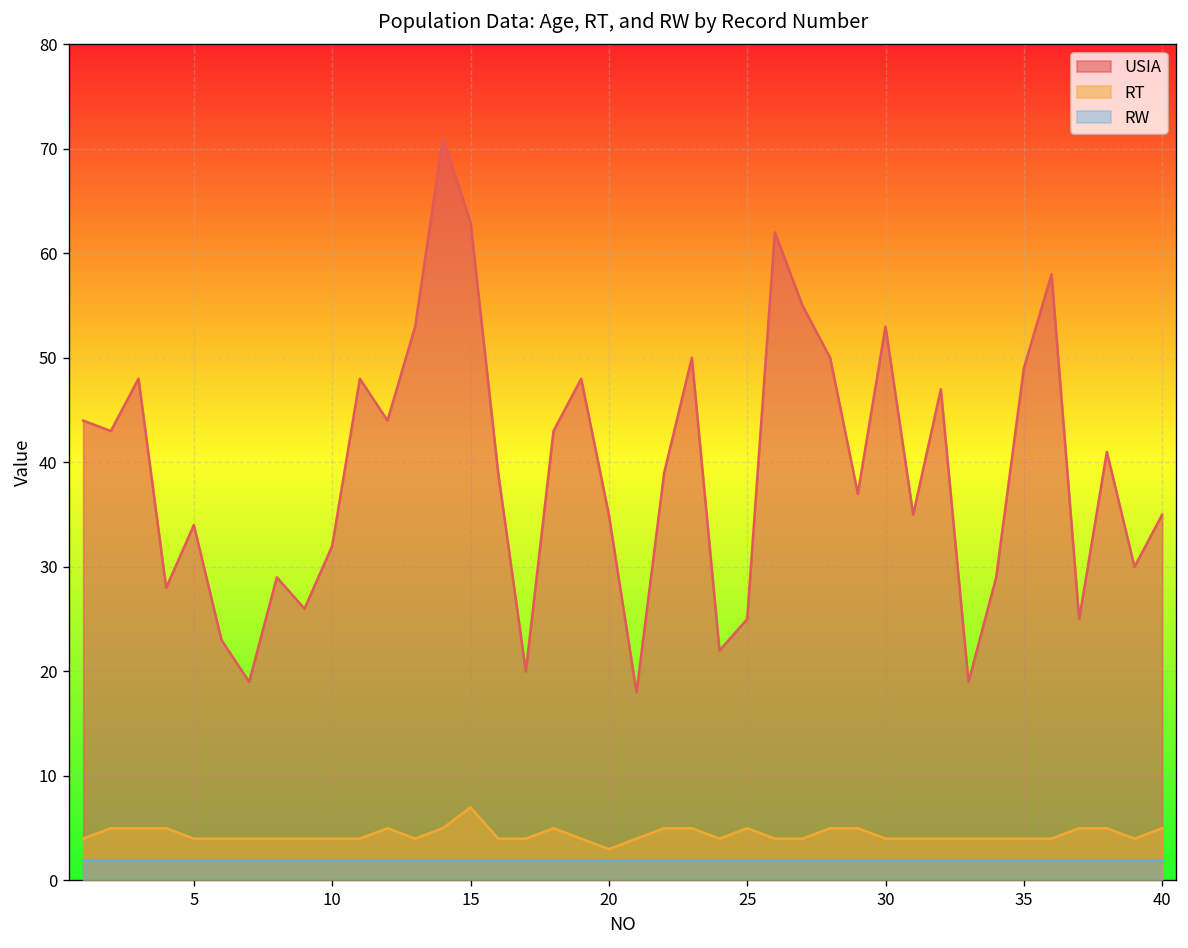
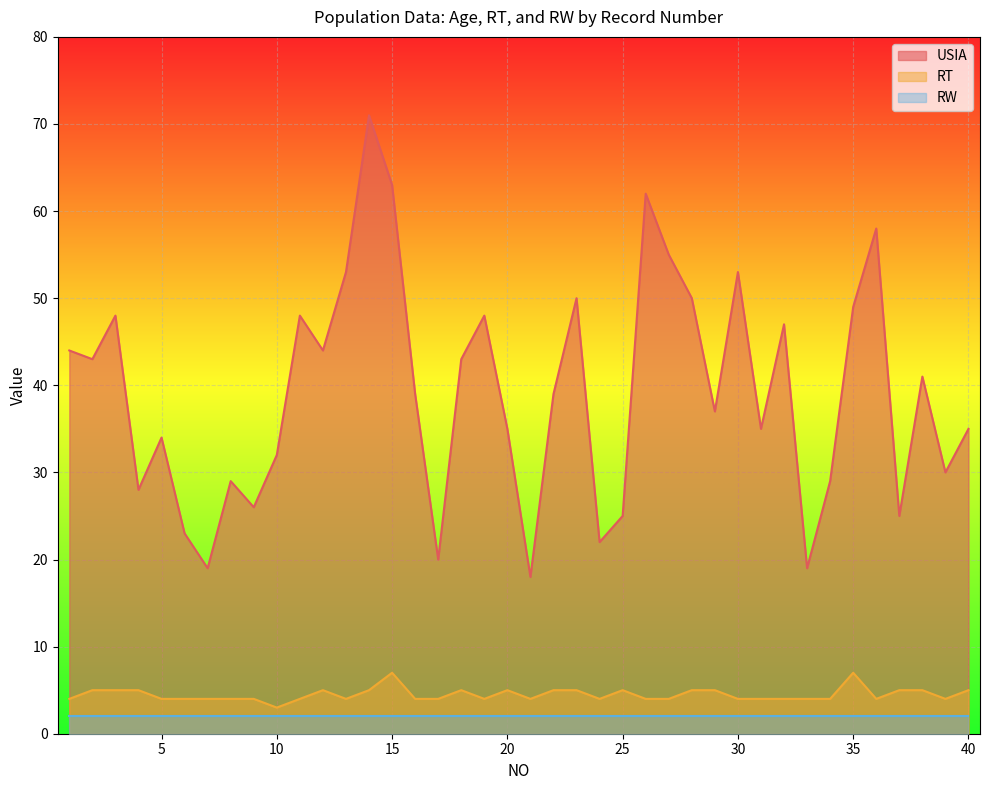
  {
    "USIA": {
      "5": 34,
      "10": 32,
      "15": 63,
      "20": 35,
      "25": 25,
      "30": 53,
      "35": 49,
      "40": 35
    },
    "RT": {
      "5": 4,
-     "10": 4,
+     "10": 3,
      "15": 7,
-     "20": 3,
+     "20": 5,
      "25": 5,
      "30": 4,
-     "35": 4,
+     "35": 7,
      "40": 5
    },
    "RW": {
      "5": 2,
      "10": 2,
      "15": 2,
      "20": 2,
      "25": 2,
      "30": 2,
      "35": 2,
      "40": 2
    }
  }
